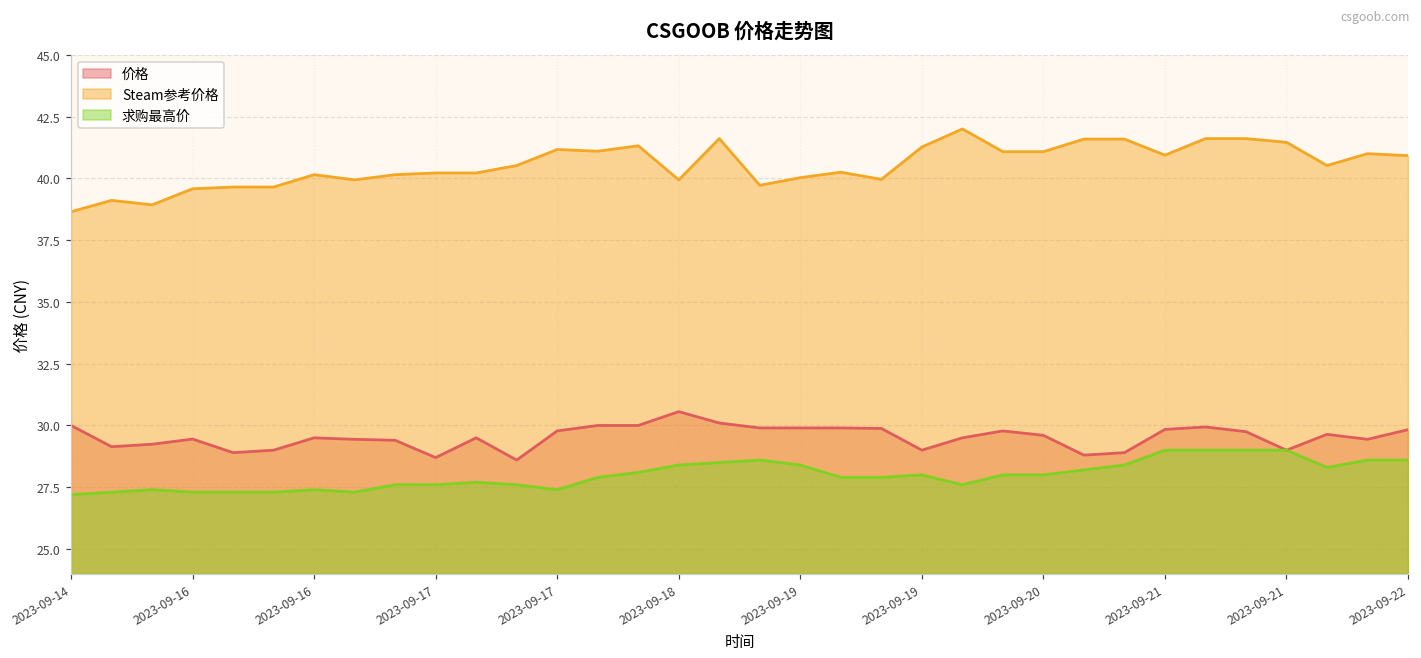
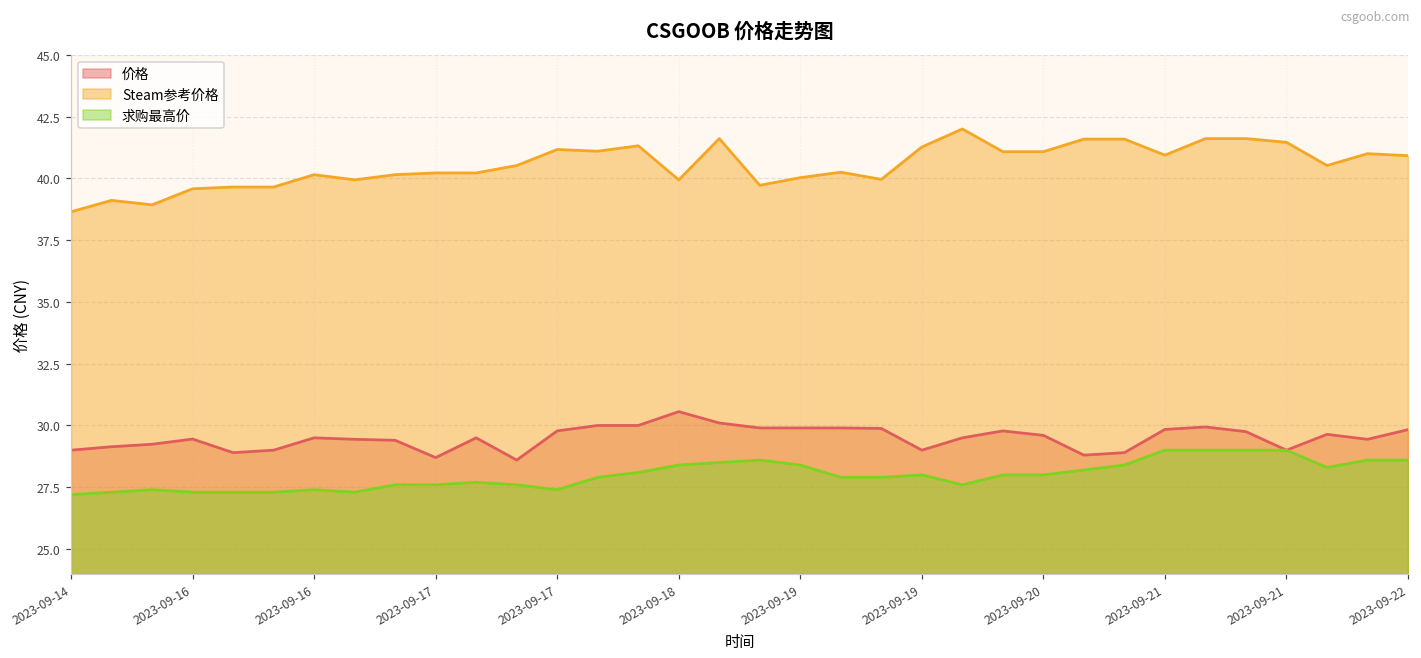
  {
    "价格": {
-     "2023-09-14": 30
+     "2023-09-14": 29
    },
    "Steam参考价格": {
      "2023-09-14": 38.7
    },
    "求购最高价": {
      "2023-09-14": 27.2
    }
  }
